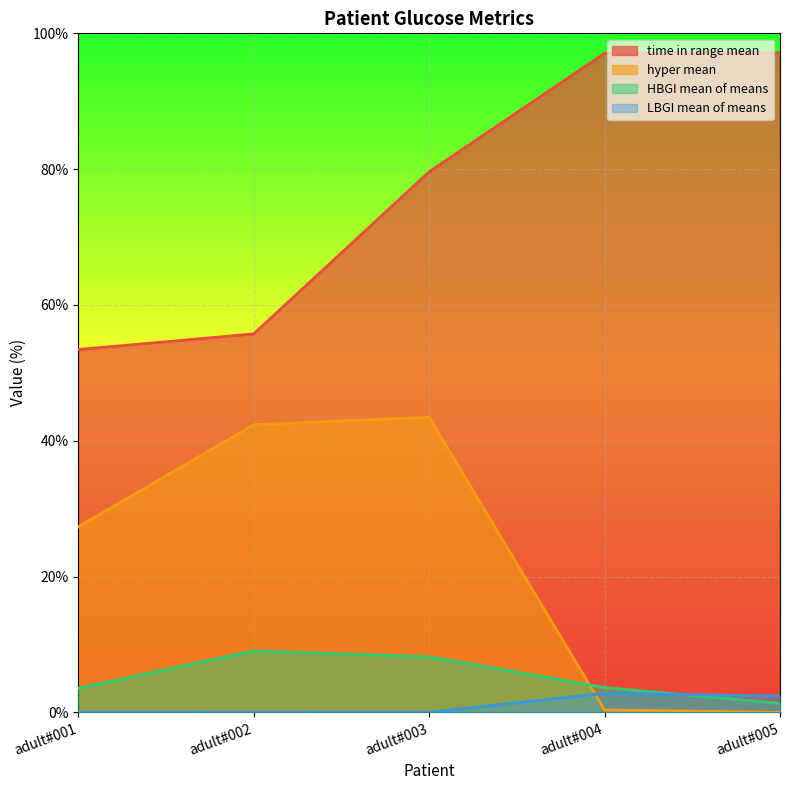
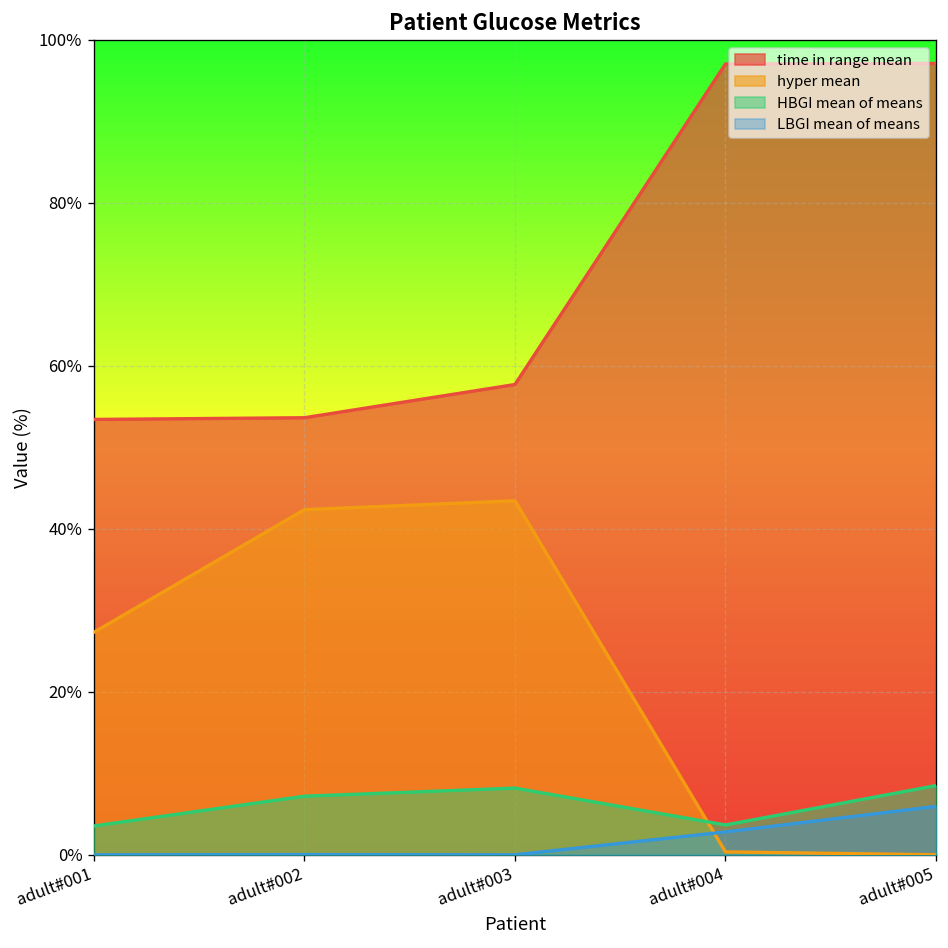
  {
    "time in range mean": {
      "adult#001": "53%",
-     "adult#002": "56%",
-     "adult#003": "80%",
+     "adult#002": "54%",
+     "adult#003": "58%",
      "adult#004": "97%",
      "adult#005": "97%"
    },
    "hyper mean": {
      "adult#001": "27%",
      "adult#002": "42%",
      "adult#003": "43%",
      "adult#004": "0%",
      "adult#005": "0%"
    },
    "HBGI mean of means": {
      "adult#001": "4%",
-     "adult#002": "9%",
+     "adult#002": "7%",
      "adult#003": "8%",
      "adult#004": "4%",
-     "adult#005": "1%"
+     "adult#005": "8%"
    },
    "LBGI mean of means": {
      "adult#001": "0%",
      "adult#002": "0%",
      "adult#003": "0%",
      "adult#004": "3%",
-     "adult#005": "2%"
+     "adult#005": "6%"
    }
  }
